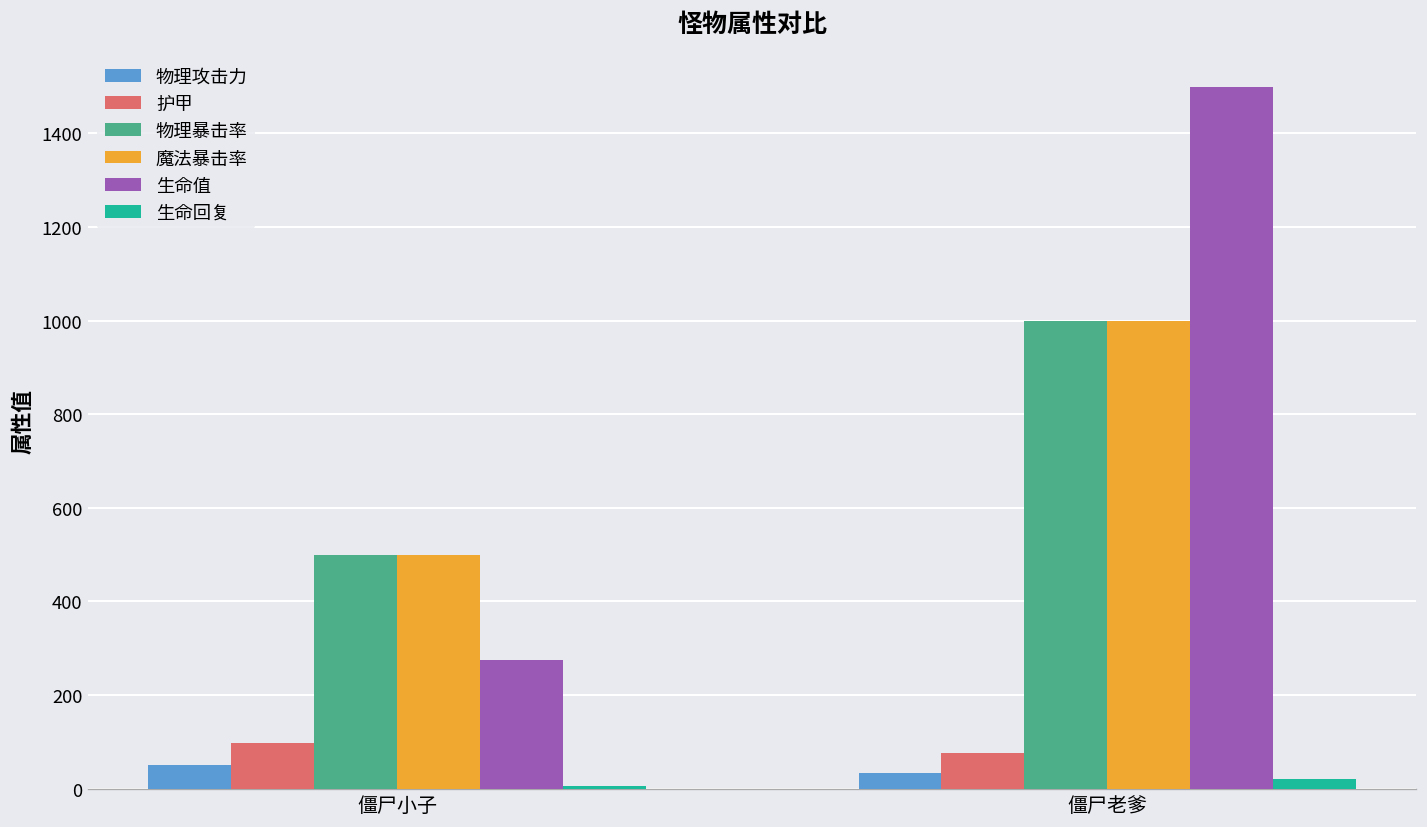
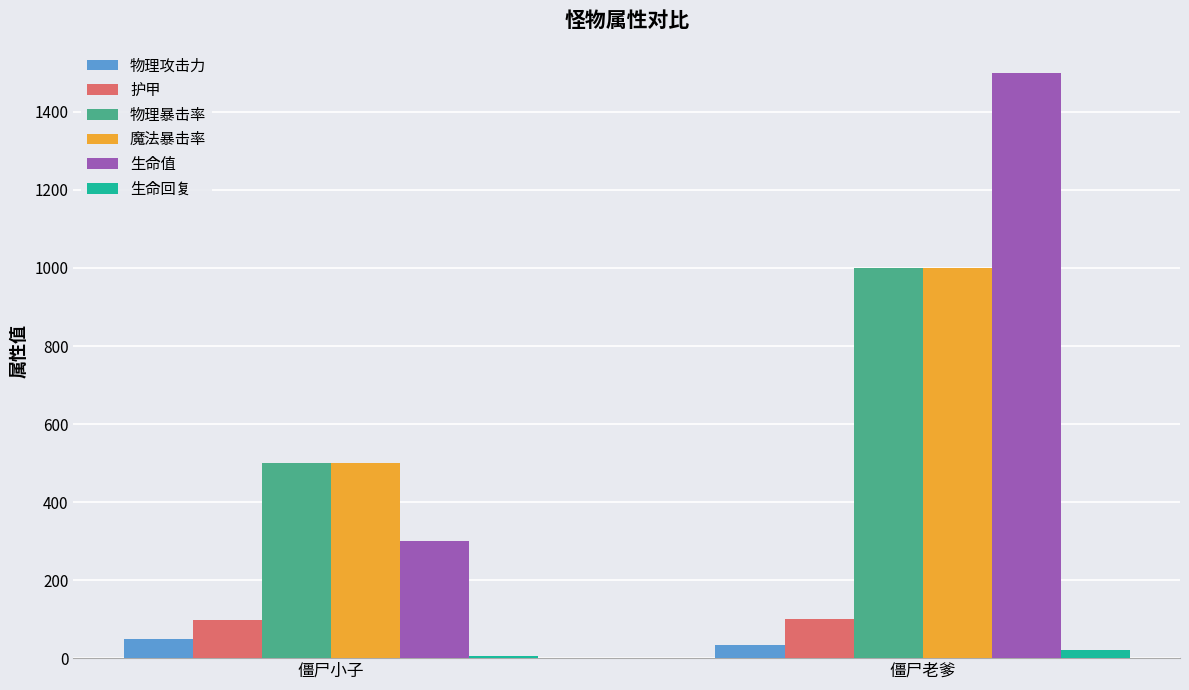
  {
    "物理攻击力": {
      "僵尸小子": 50,
      "僵尸老爹": 30
    },
    "护甲": {
      "僵尸小子": 100,
-     "僵尸老爹": 80
+     "僵尸老爹": 100
    },
    "魔法暴击率": {
      "僵尸小子": 500,
      "僵尸老爹": 1000
    },
    "生命值": {
-     "僵尸小子": 270,
+     "僵尸小子": 300,
      "僵尸老爹": 1500
    }
  }
